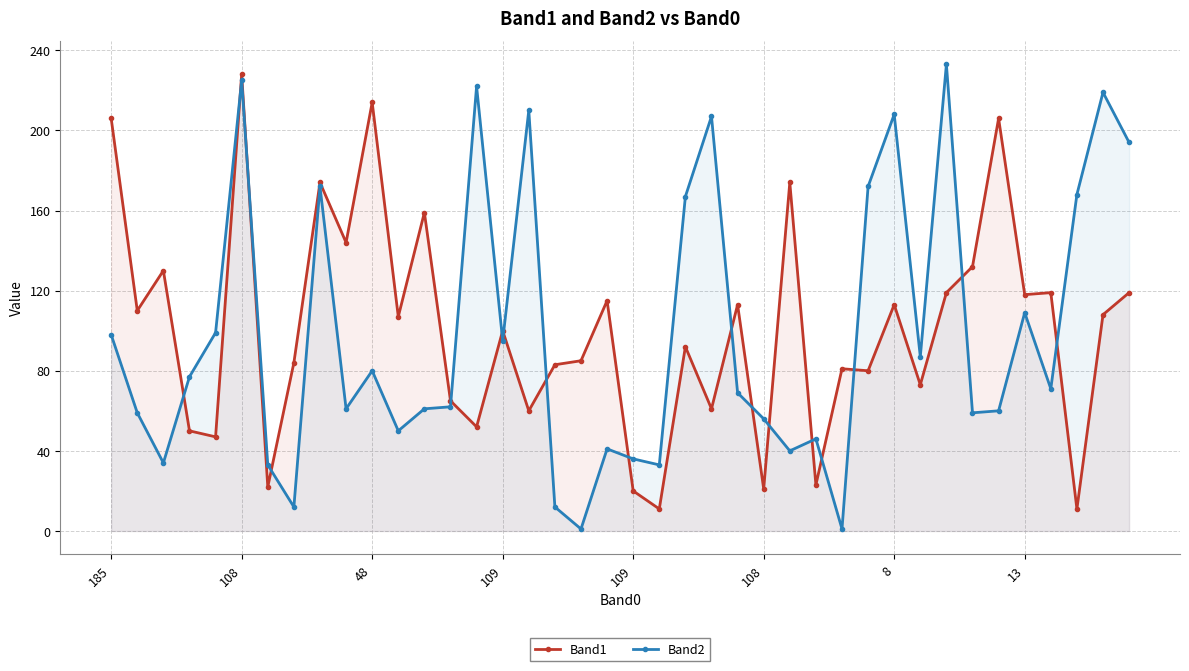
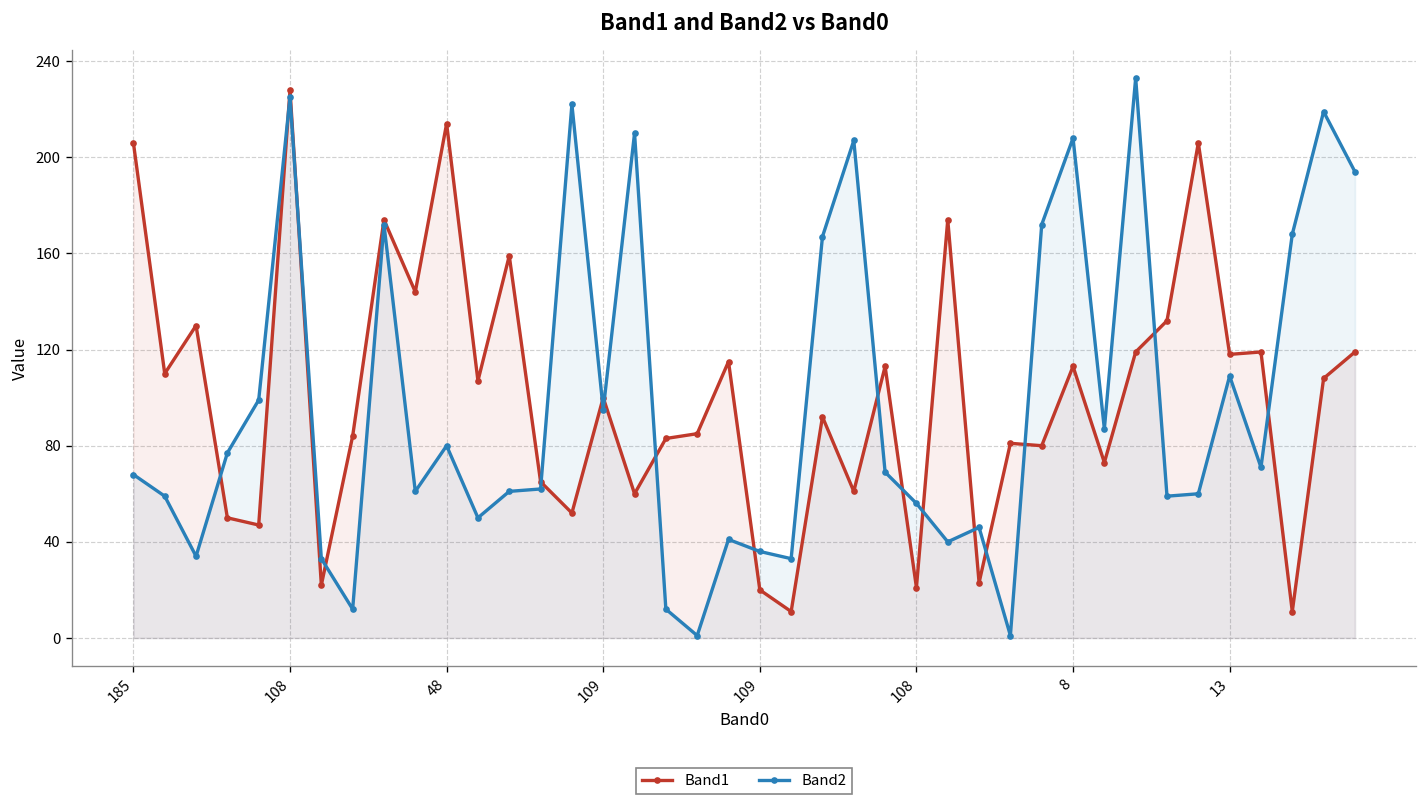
  {
    "Band1": {
      "185": 206,
      "48": 214
    },
    "Band2": {
-     "185": 98,
+     "185": 68,
      "48": 80
    }
  }
